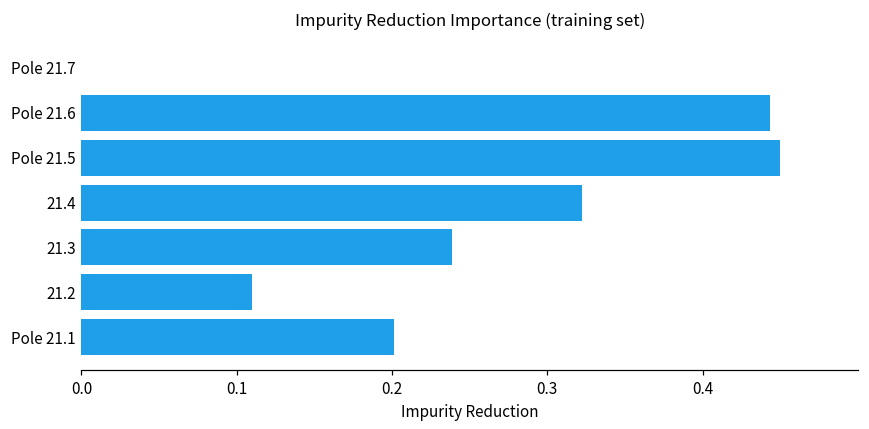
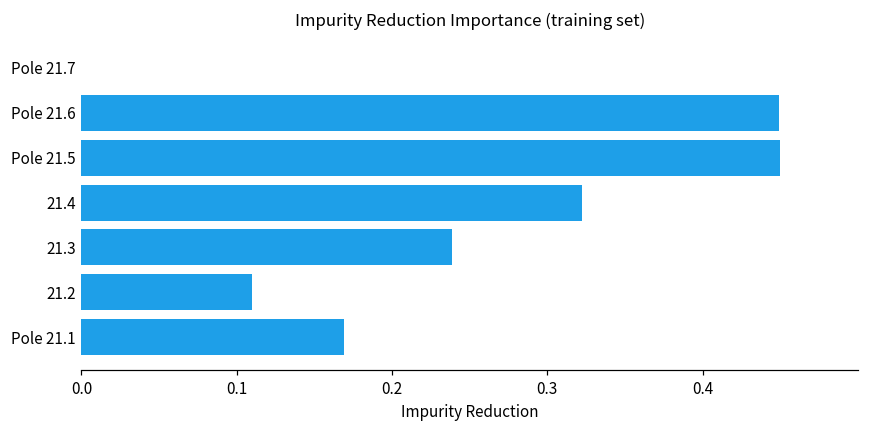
  {
    "Pole 21.7": 0.000,
-   "Pole 21.6": 0.443,
+   "Pole 21.6": 0.449,
    "Pole 21.5": 0.450,
    "21.4": 0.322,
    "21.3": 0.238,
    "21.2": 0.110,
-   "Pole 21.1": 0.201
+   "Pole 21.1": 0.169
  }
